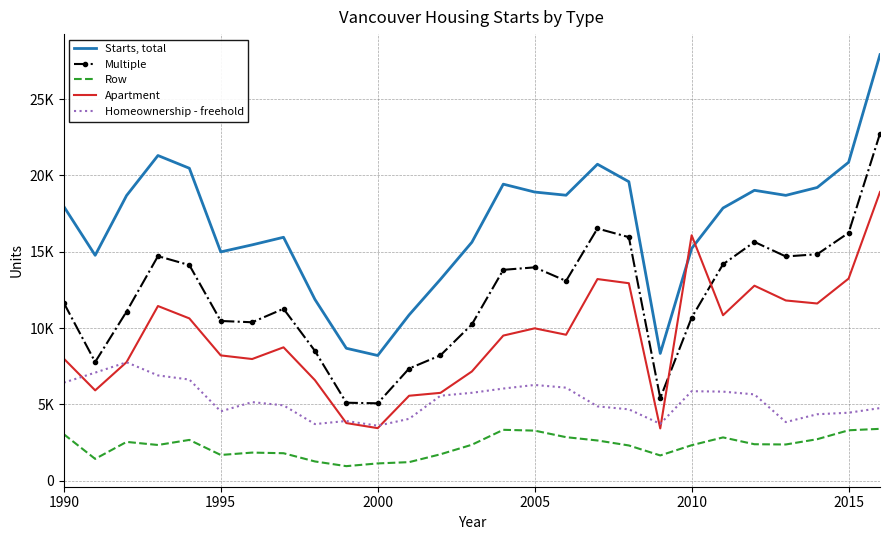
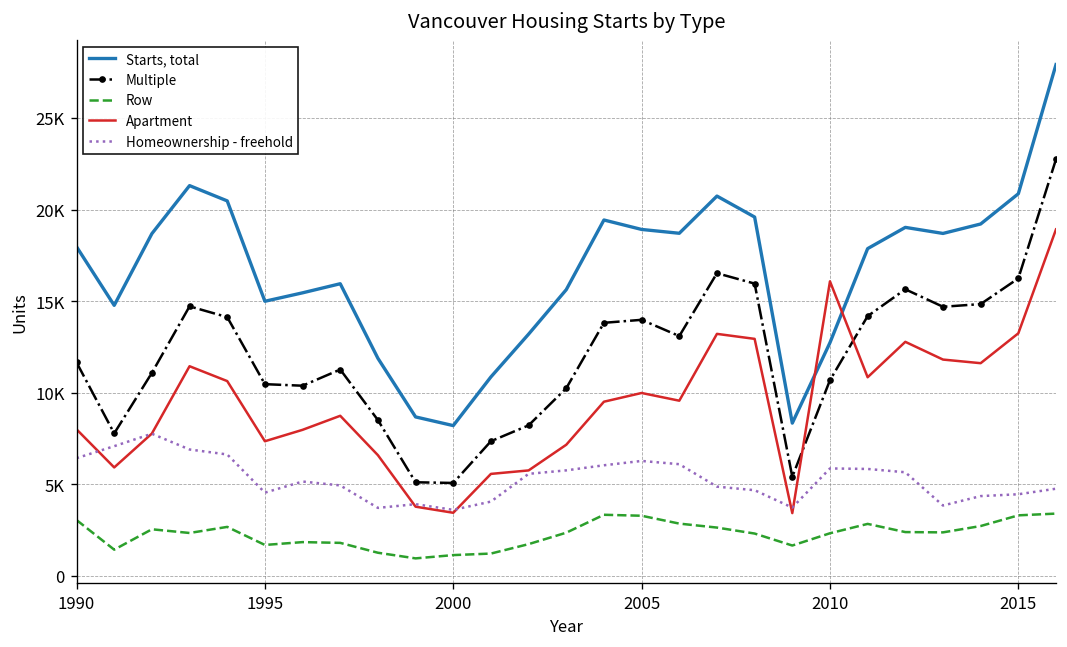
  {
    "Starts, total": {
      "1990": 18000,
      "1995": 15000,
      "2000": 8200,
      "2005": 18900,
-     "2010": 15200,
+     "2010": 12700,
      "2015": 20900
    },
    "Multiple": {
      "1990": 11700,
      "1995": 10500,
      "2000": 5100,
      "2005": 14000,
      "2010": 10700,
      "2015": 16200
    },
    "Row": {
      "1990": 3000,
      "1995": 1700,
      "2000": 1100,
      "2005": 3300,
      "2010": 2300,
      "2015": 3300
    },
    "Apartment": {
      "1990": 8000,
-     "1995": 8200,
+     "1995": 7300,
      "2005": 10000,
      "2010": 16100,
      "2015": 13200
    },
    "Homeownership - freehold": {
      "1990": 6400,
      "1995": 4500,
      "2005": 6300,
      "2010": 5900,
      "2015": 4500
    }
  }
